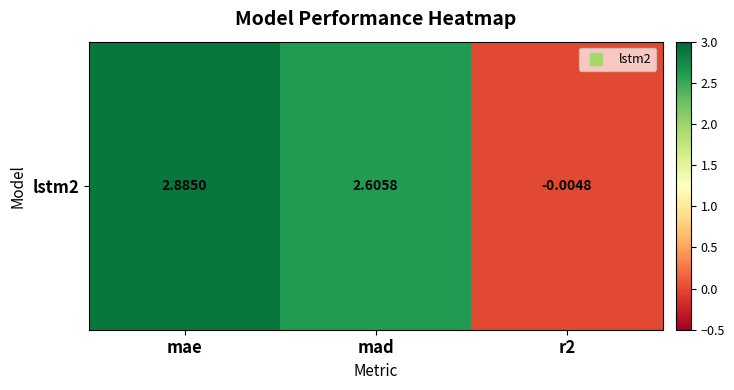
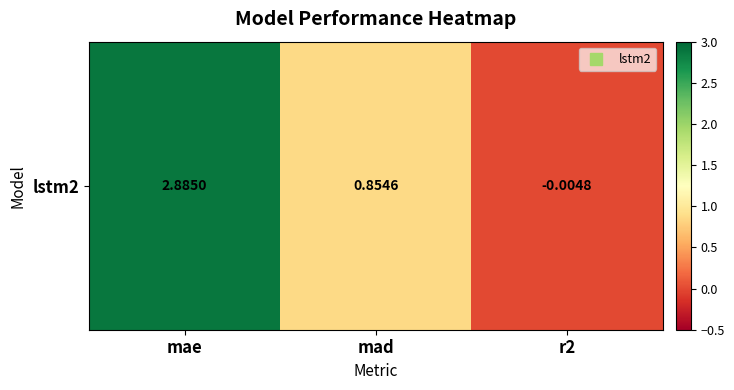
  {
    "lstm2": {
      "mae": 2.8850,
-     "mad": 2.6058,
+     "mad": 0.8546,
      "r2": -0.0048
    }
  }
